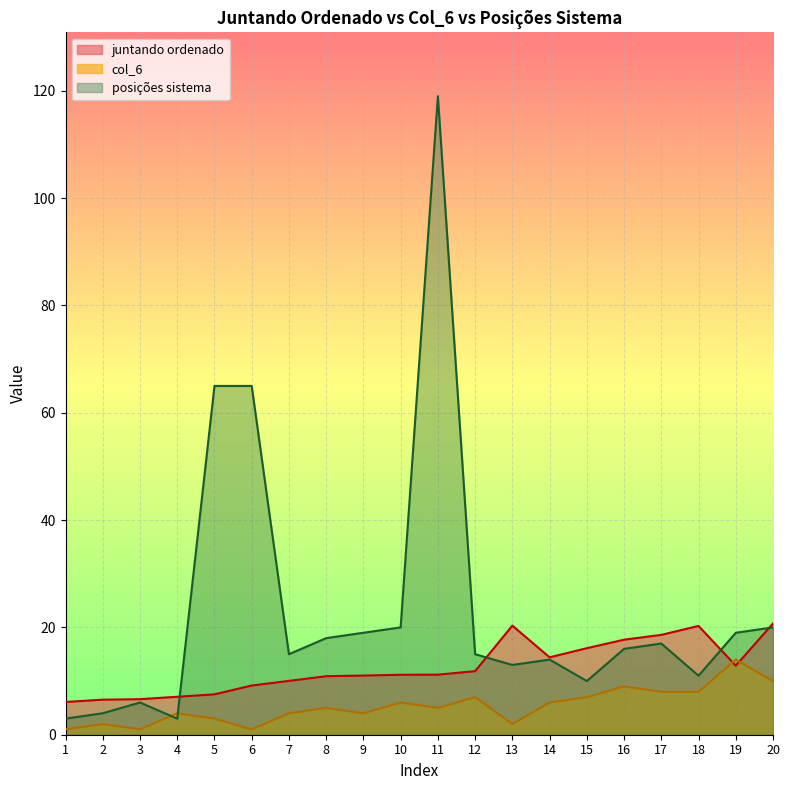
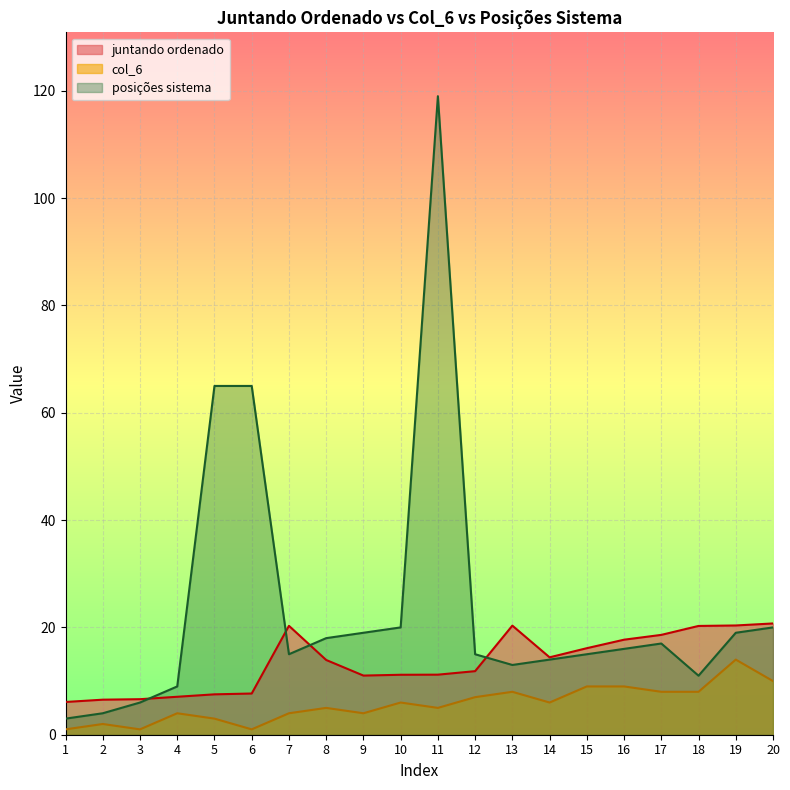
  {
    "juntando ordenado": {
      "1": 6,
      "2": 7,
      "3": 7,
      "4": 7,
      "5": 8,
-     "6": 9,
-     "7": 10,
-     "8": 11,
+     "6": 8,
+     "7": 20,
+     "8": 14,
      "9": 11,
      "10": 11,
      "11": 11,
      "12": 12,
      "13": 20,
      "15": 16,
      "16": 18,
      "17": 19,
      "18": 20,
-     "19": 13,
+     "19": 20,
      "20": 21
    },
    "col_6": {
      "1": 1,
      "2": 2,
      "3": 1,
      "4": 4,
      "5": 3,
      "6": 1,
      "7": 4,
      "8": 5,
      "9": 4,
      "10": 6,
      "11": 5,
      "12": 7,
-     "13": 2,
+     "13": 8,
      "14": 6,
-     "15": 7,
+     "15": 9,
      "16": 9,
      "17": 8,
      "18": 8,
      "19": 14,
      "20": 10
    },
    "posições sistema": {
      "1": 3,
      "2": 4,
      "3": 6,
-     "4": 3,
+     "4": 9,
      "5": 65,
      "6": 65,
      "7": 15,
      "8": 18,
      "9": 19,
      "10": 20,
      "11": 119,
      "12": 15,
      "13": 13,
-     "15": 10,
+     "15": 15,
      "16": 16,
      "17": 17,
      "18": 11,
      "19": 19,
      "20": 20
    }
  }
